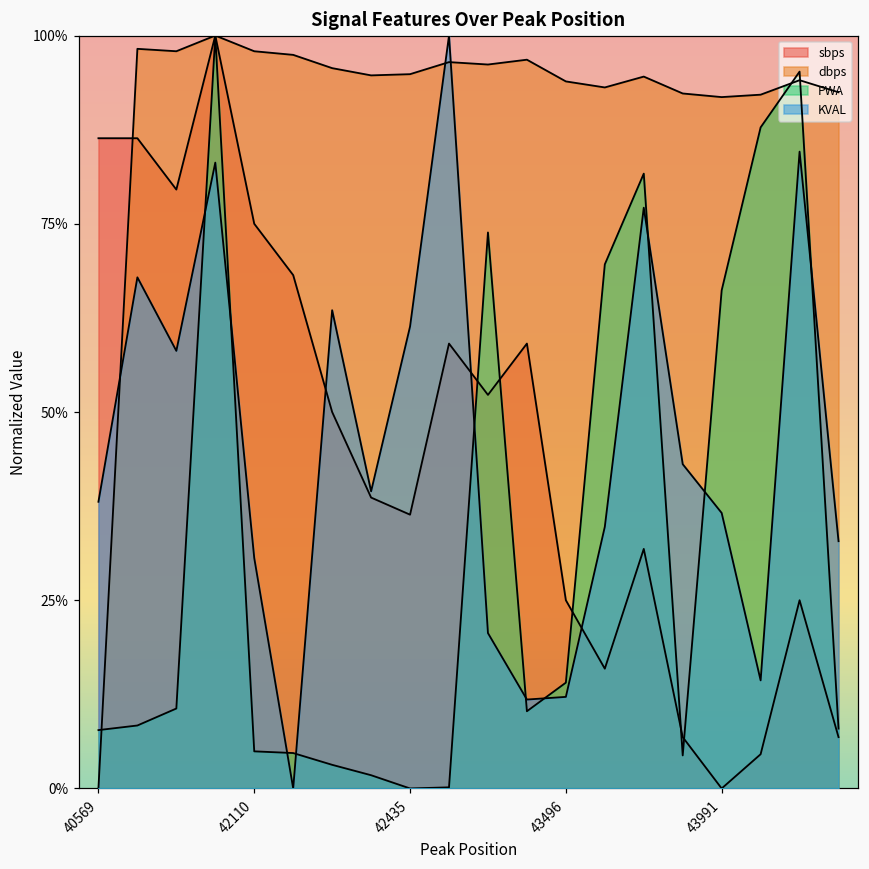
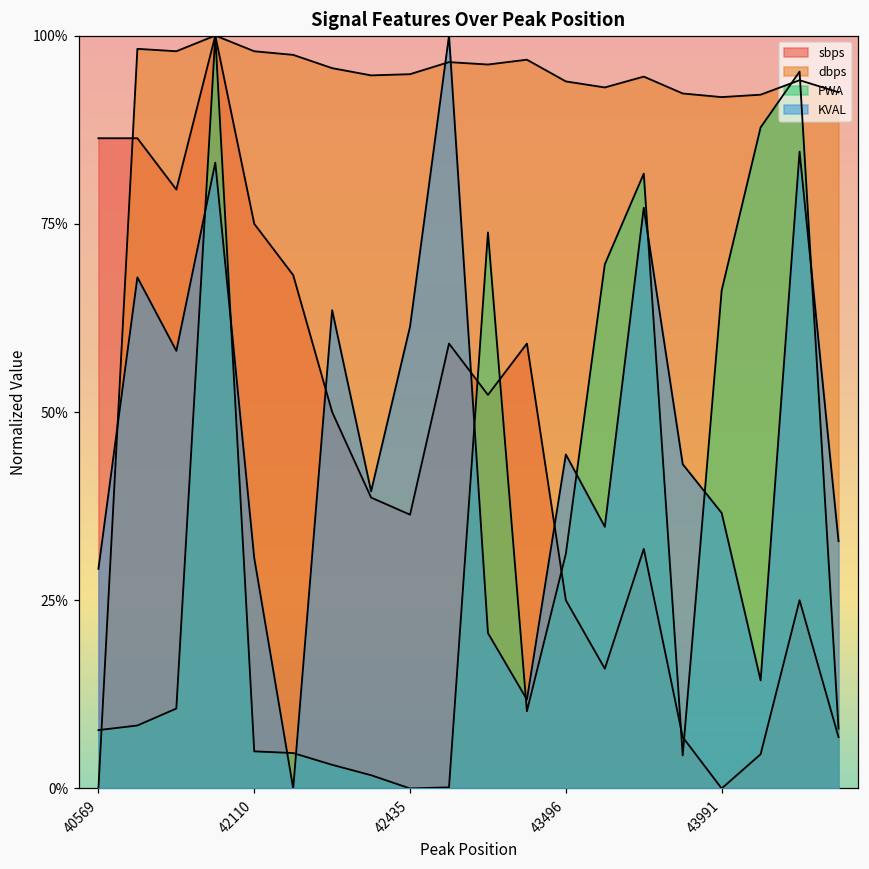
  {
    "PWA": {
      "40569": "8%",
      "42110": "5%",
      "42435": "0%",
-     "43496": "14%",
+     "43496": "31%",
      "43991": "66%"
    },
    "KVAL": {
-     "40569": "38%",
+     "40569": "29%",
      "42110": "31%",
      "42435": "61%",
-     "43496": "12%",
+     "43496": "44%",
      "43991": "37%"
    }
  }
